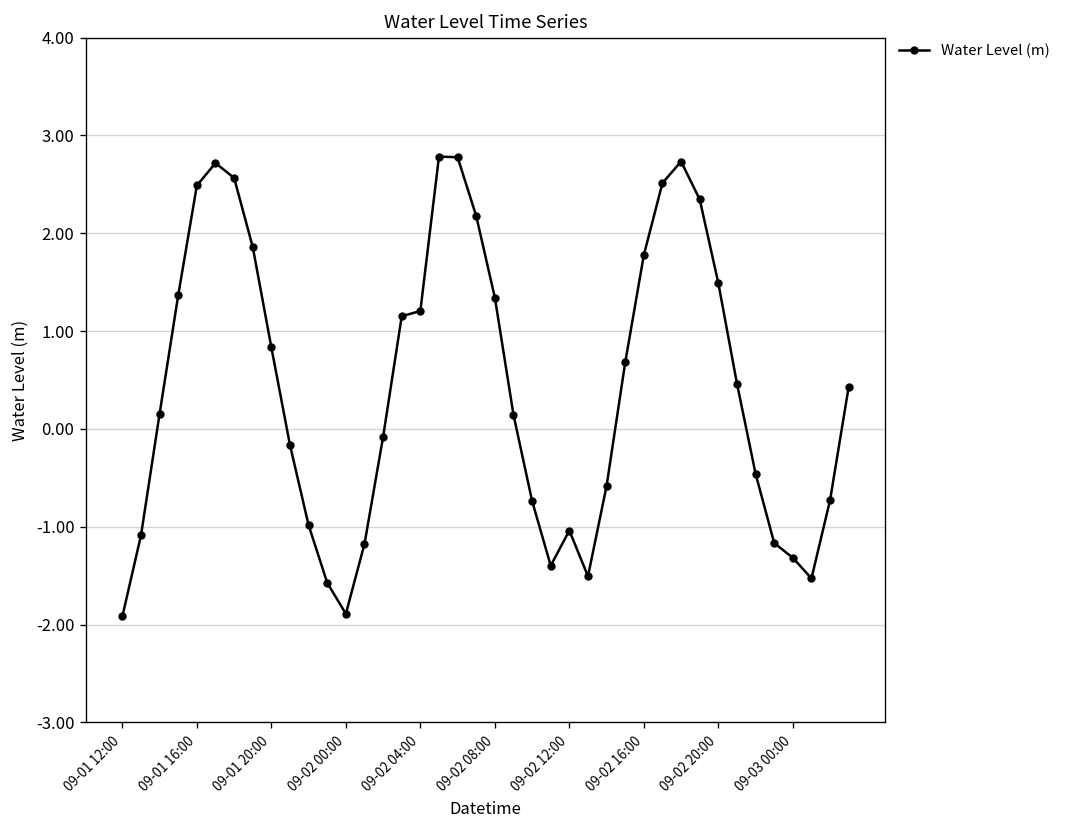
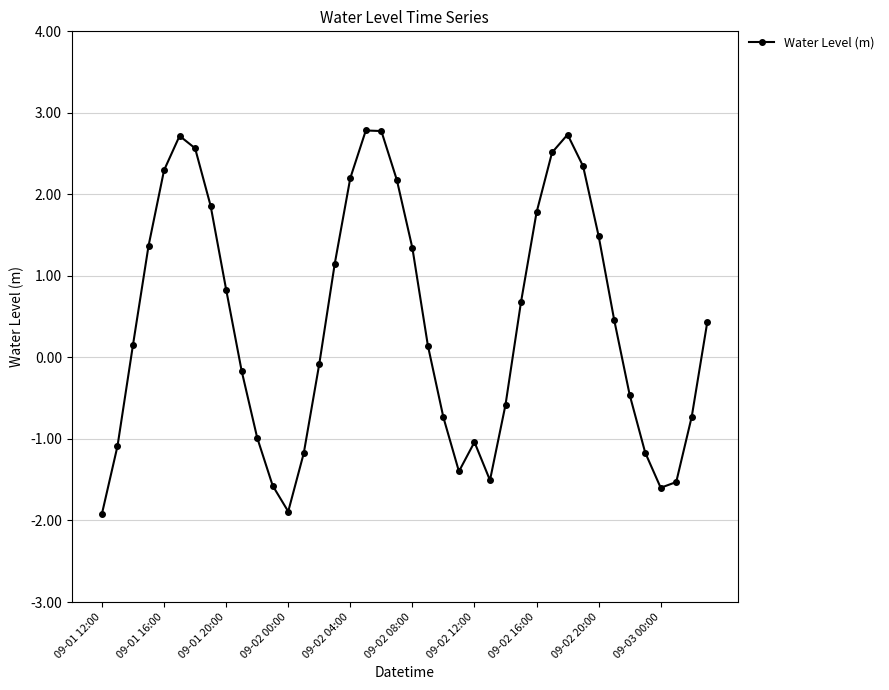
  {
    "09-01 12:00": -1.9,
-   "09-01 16:00": 2.5,
+   "09-01 16:00": 2.3,
    "09-01 20:00": 0.8,
    "09-02 00:00": -1.9,
-   "09-02 04:00": 1.2,
+   "09-02 04:00": 2.2,
    "09-02 08:00": 1.3,
    "09-02 12:00": -1.0,
    "09-02 16:00": 1.8,
    "09-02 20:00": 1.5,
-   "09-03 00:00": -1.3
+   "09-03 00:00": -1.6
  }
